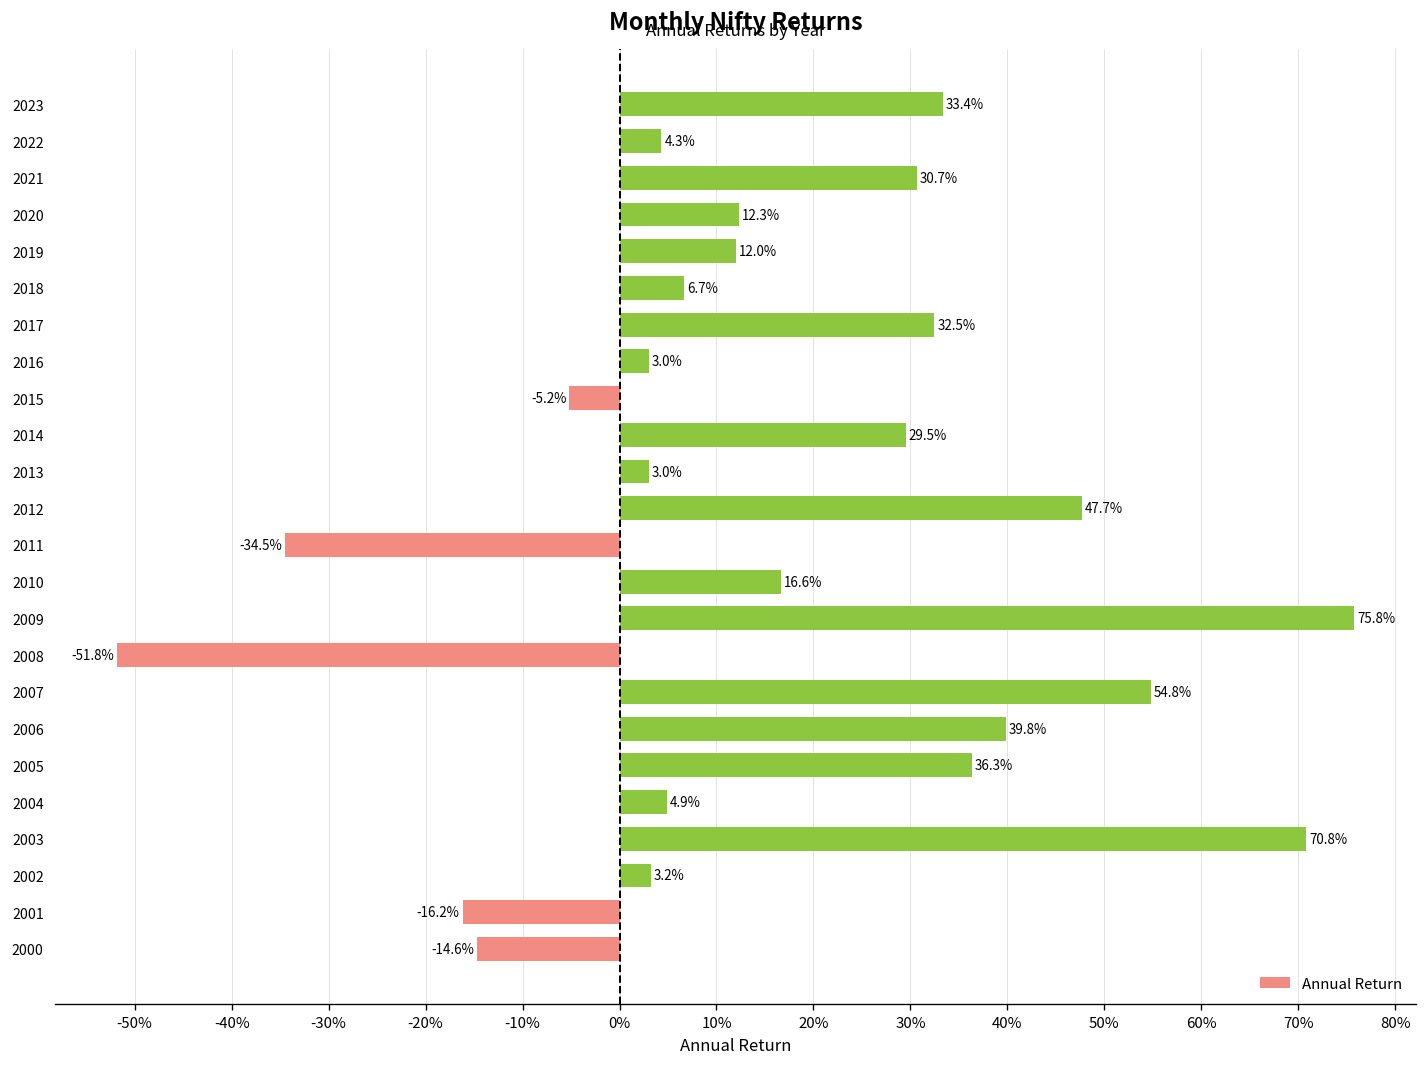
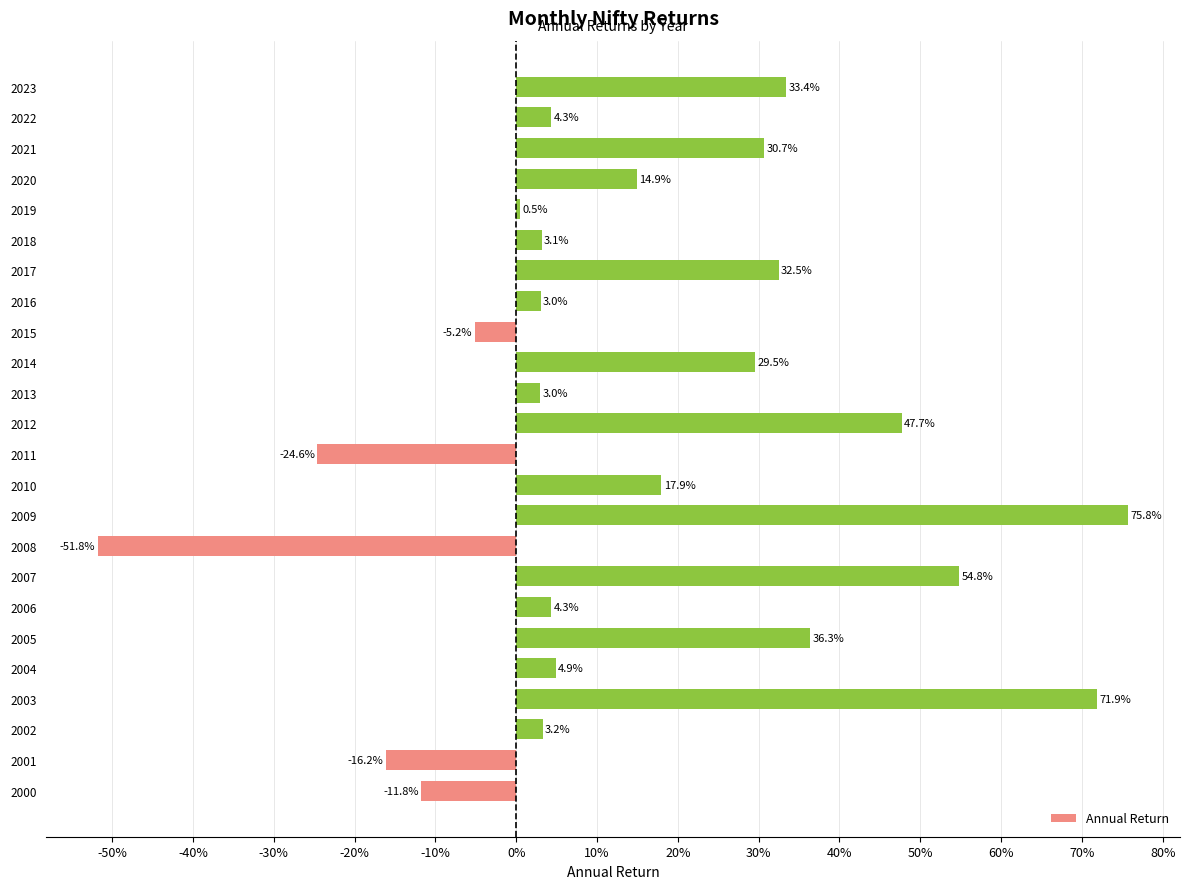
  {
    "2023": "33.4%",
    "2022": "4.3%",
    "2021": "30.7%",
-   "2020": "12.3%",
-   "2019": "12.0%",
-   "2018": "6.7%",
+   "2020": "14.9%",
+   "2019": "0.5%",
+   "2018": "3.1%",
    "2017": "32.5%",
    "2016": "3.0%",
    "2015": "-5.2%",
    "2014": "29.5%",
    "2013": "3.0%",
    "2012": "47.7%",
-   "2011": "-34.5%",
-   "2010": "16.6%",
+   "2011": "-24.6%",
+   "2010": "17.9%",
    "2009": "75.8%",
    "2008": "-51.8%",
    "2007": "54.8%",
-   "2006": "39.8%",
+   "2006": "4.3%",
    "2005": "36.3%",
    "2004": "4.9%",
-   "2003": "70.8%",
+   "2003": "71.9%",
    "2002": "3.2%",
    "2001": "-16.2%",
-   "2000": "-14.6%"
+   "2000": "-11.8%"
  }
